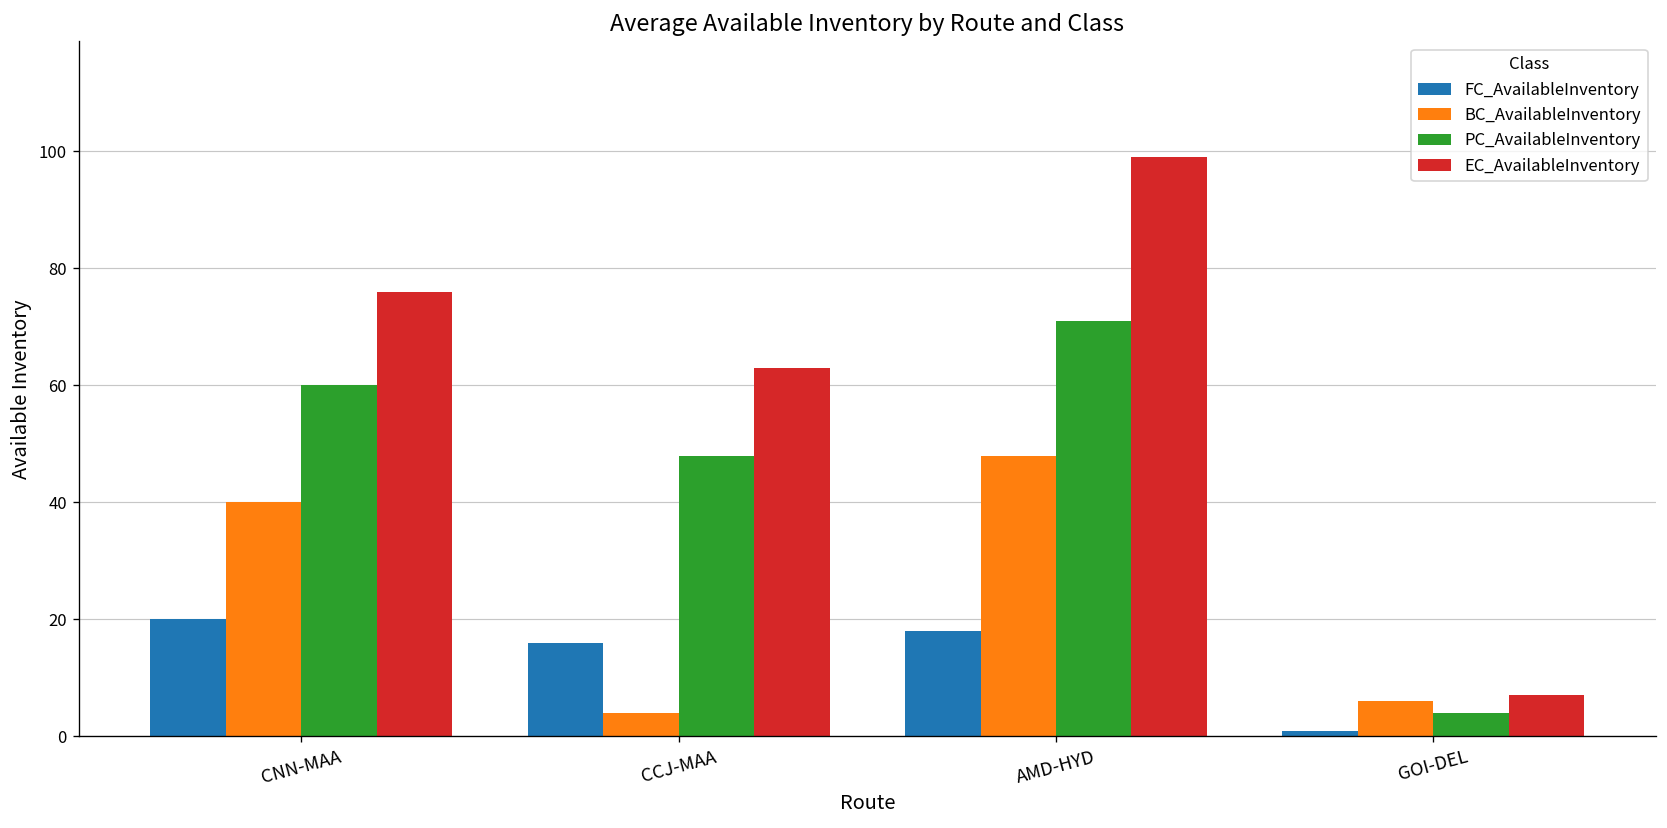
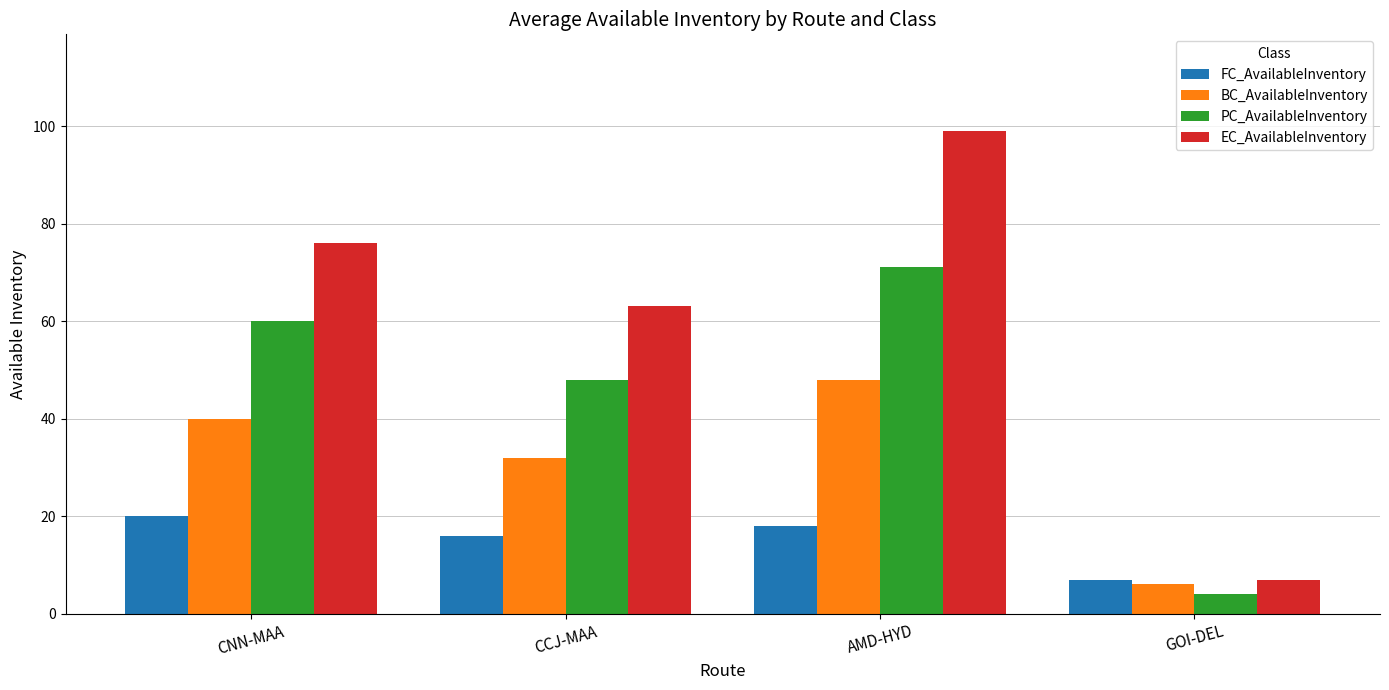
  {
    "FC_AvailableInventory": {
      "CNN-MAA": 20,
      "CCJ-MAA": 16,
      "AMD-HYD": 18,
-     "GOI-DEL": 1
+     "GOI-DEL": 7
    },
    "BC_AvailableInventory": {
      "CNN-MAA": 40,
-     "CCJ-MAA": 4,
+     "CCJ-MAA": 32,
      "AMD-HYD": 48,
      "GOI-DEL": 6
    },
    "PC_AvailableInventory": {
      "CNN-MAA": 60,
      "CCJ-MAA": 48,
      "AMD-HYD": 71,
      "GOI-DEL": 4
    },
    "EC_AvailableInventory": {
      "CNN-MAA": 76,
      "CCJ-MAA": 63,
      "AMD-HYD": 99,
      "GOI-DEL": 7
    }
  }
